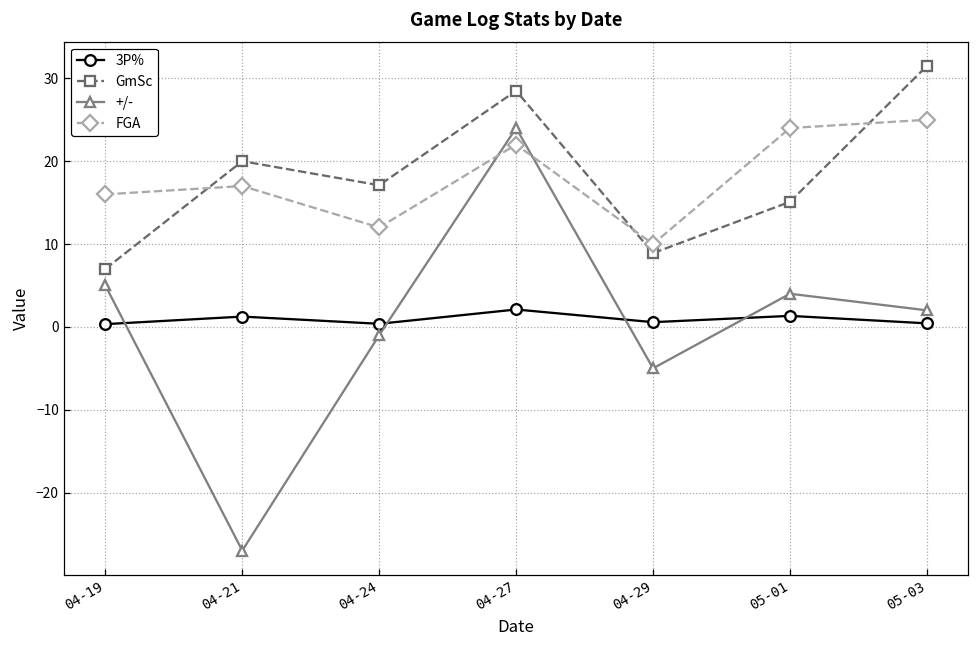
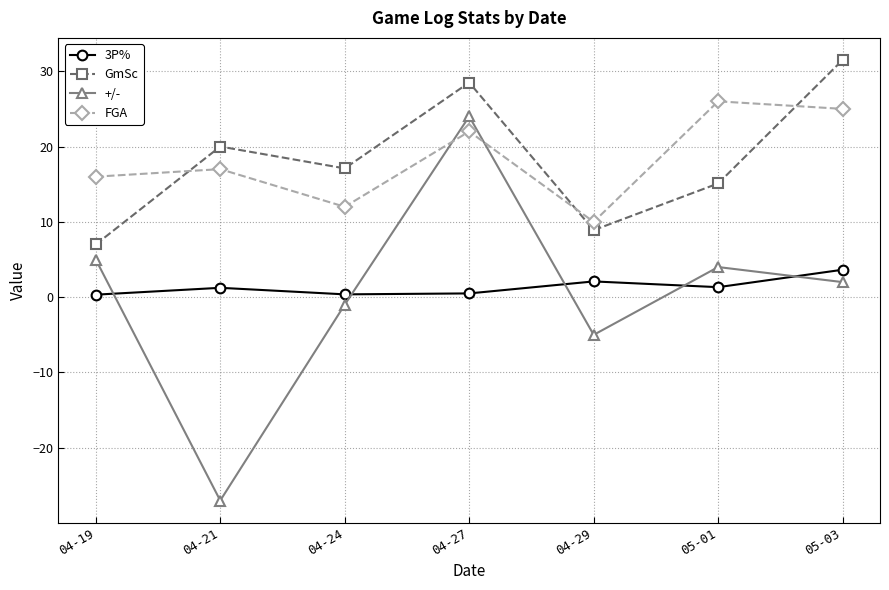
  {
    "3P%": {
      "04-19": 0,
      "04-21": 1,
      "04-24": 0,
-     "04-27": 2,
-     "04-29": 1,
+     "04-27": 1,
+     "04-29": 2,
      "05-01": 1,
-     "05-03": 0
+     "05-03": 4
    },
    "FGA": {
      "04-19": 16,
      "04-21": 17,
      "04-24": 12,
      "04-27": 22,
      "04-29": 10,
-     "05-01": 24,
+     "05-01": 26,
      "05-03": 25
    }
  }
